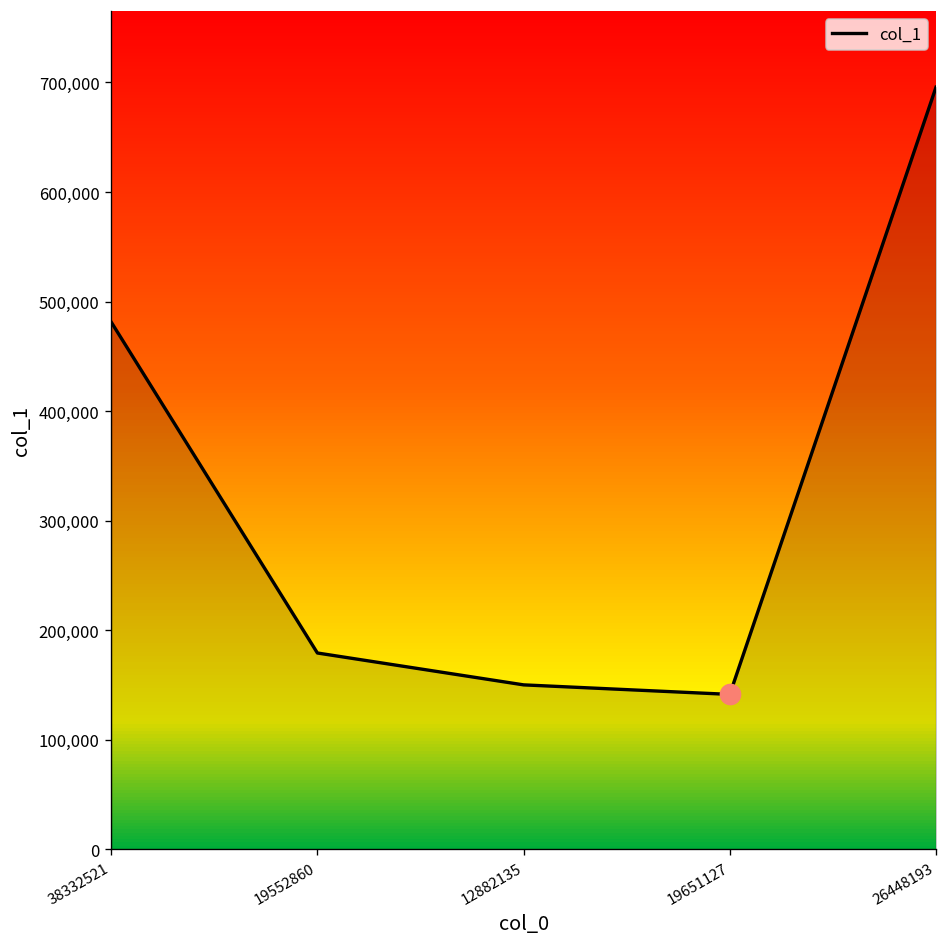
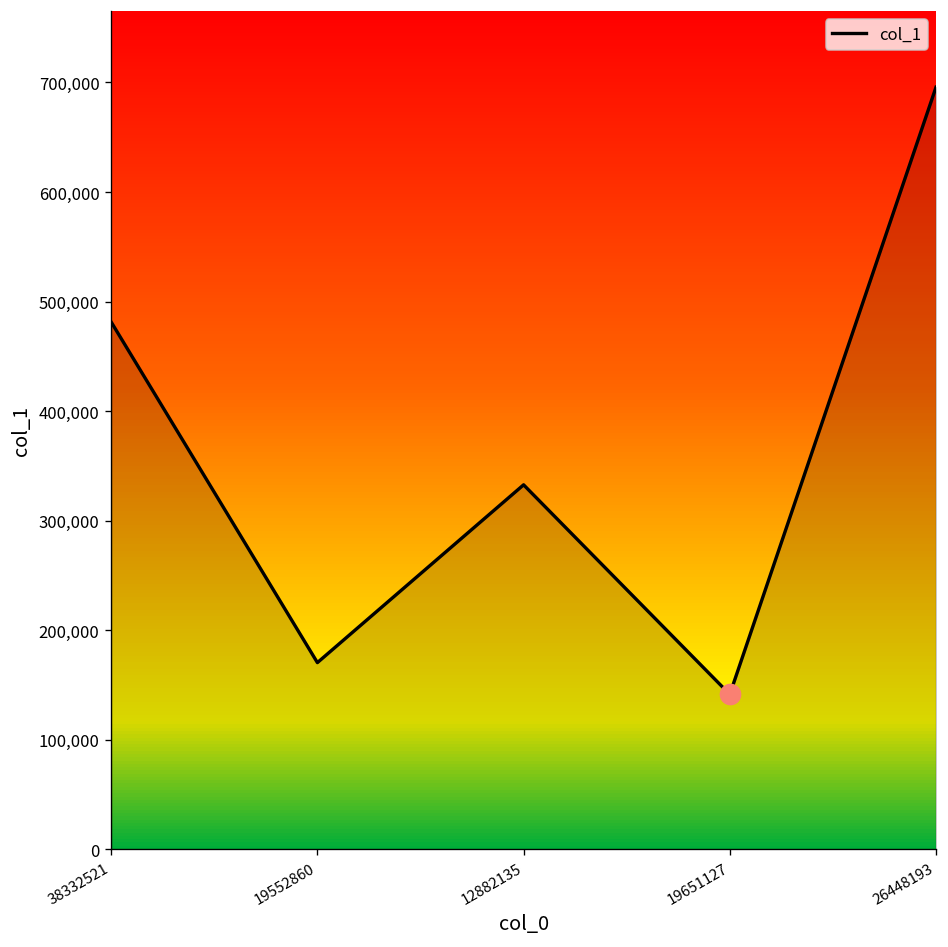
  {
    "col_1": {
      "38332521": "480,000",
-     "19552860": "180,000",
-     "12882135": "150,000",
+     "19552860": "170,000",
+     "12882135": "330,000",
      "26448193": "700,000"
    }
  }
